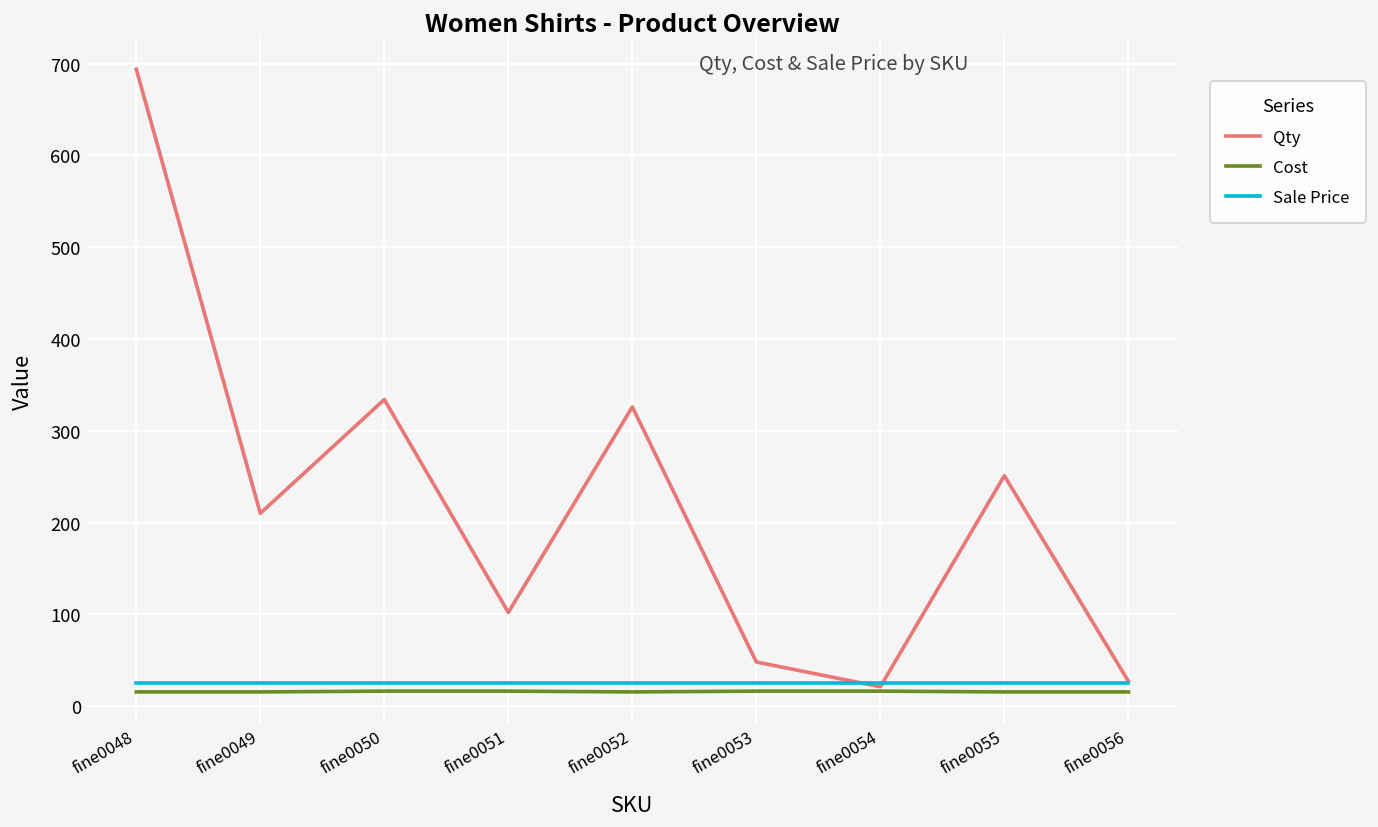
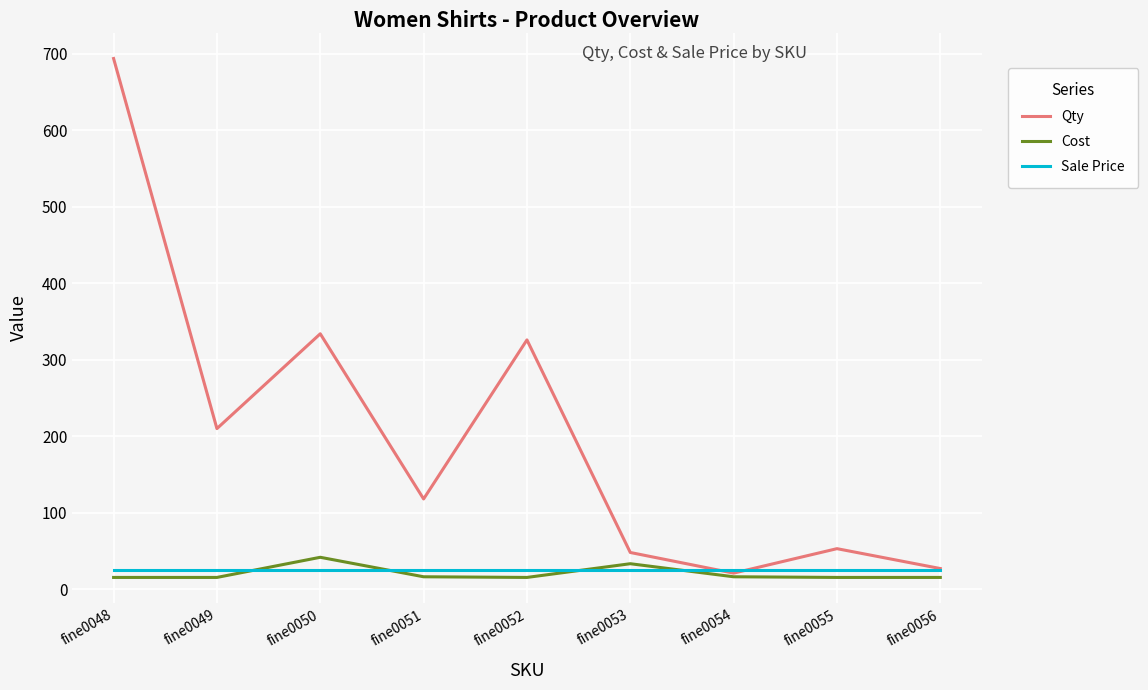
  {
    "Qty": {
      "fine0048": 690,
      "fine0049": 210,
      "fine0050": 330,
-     "fine0051": 100,
+     "fine0051": 120,
      "fine0052": 330,
      "fine0053": 50,
      "fine0054": 20,
-     "fine0055": 250
+     "fine0055": 50
    },
    "Cost": {
      "fine0048": 20,
      "fine0049": 20,
-     "fine0050": 20,
+     "fine0050": 40,
      "fine0051": 20,
      "fine0052": 20,
-     "fine0053": 20,
+     "fine0053": 30,
      "fine0054": 20,
      "fine0055": 20,
      "fine0056": 20
    },
    "Sale Price": {
      "fine0048": 30,
      "fine0049": 30,
      "fine0050": 30,
      "fine0051": 30,
      "fine0052": 30,
      "fine0053": 30,
      "fine0054": 30,
      "fine0055": 30
    }
  }
